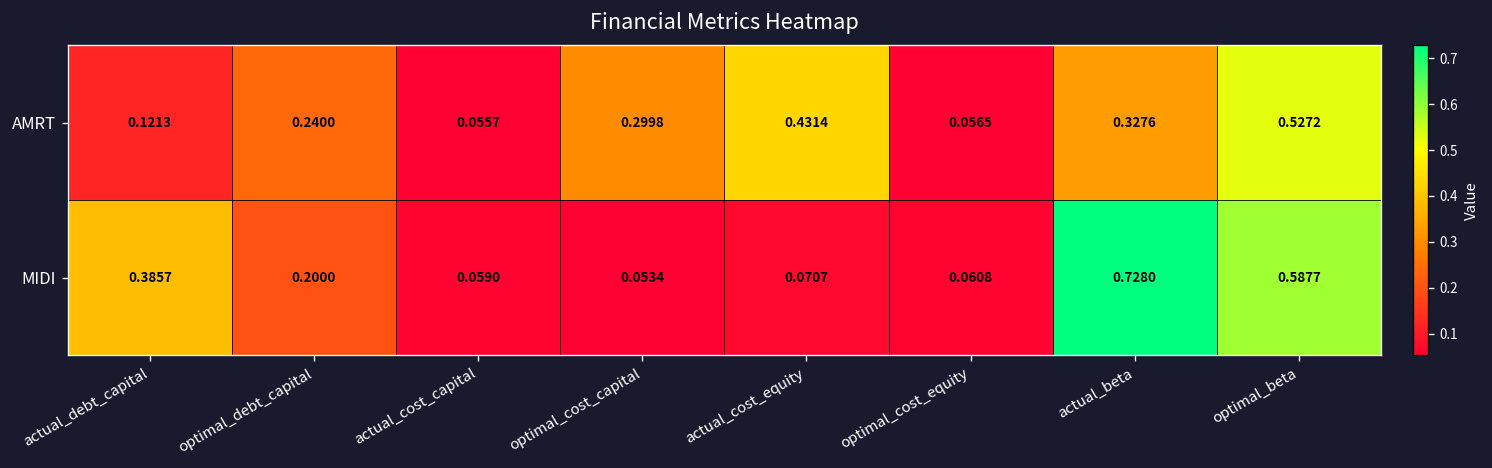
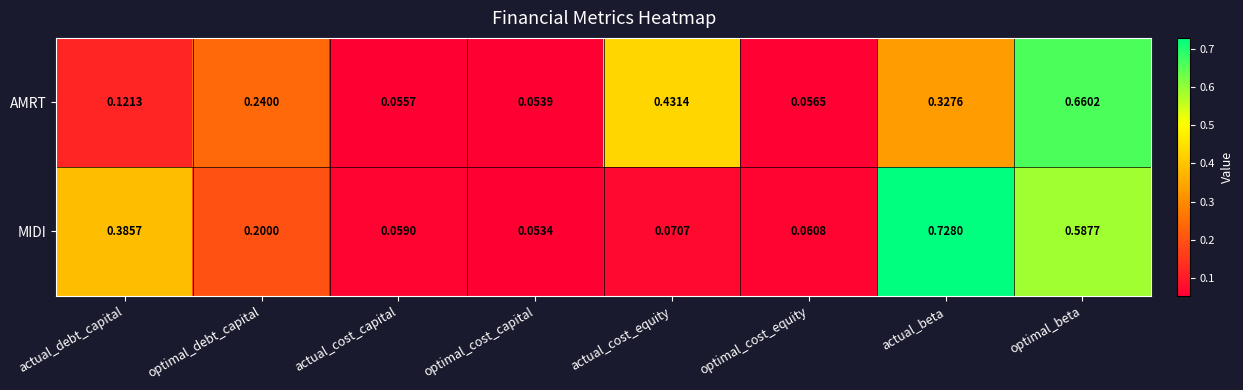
  {
    "AMRT": {
      "actual_debt_capital": 0.1213,
      "optimal_debt_capital": 0.2400,
      "actual_cost_capital": 0.0557,
-     "optimal_cost_capital": 0.2998,
+     "optimal_cost_capital": 0.0539,
      "actual_cost_equity": 0.4314,
      "optimal_cost_equity": 0.0565,
      "actual_beta": 0.3276,
-     "optimal_beta": 0.5272
+     "optimal_beta": 0.6602
    },
    "MIDI": {
      "actual_debt_capital": 0.3857,
      "optimal_debt_capital": 0.2000,
      "actual_cost_capital": 0.0590,
      "optimal_cost_capital": 0.0534,
      "actual_cost_equity": 0.0707,
      "optimal_cost_equity": 0.0608,
      "actual_beta": 0.7280,
      "optimal_beta": 0.5877
    }
  }
